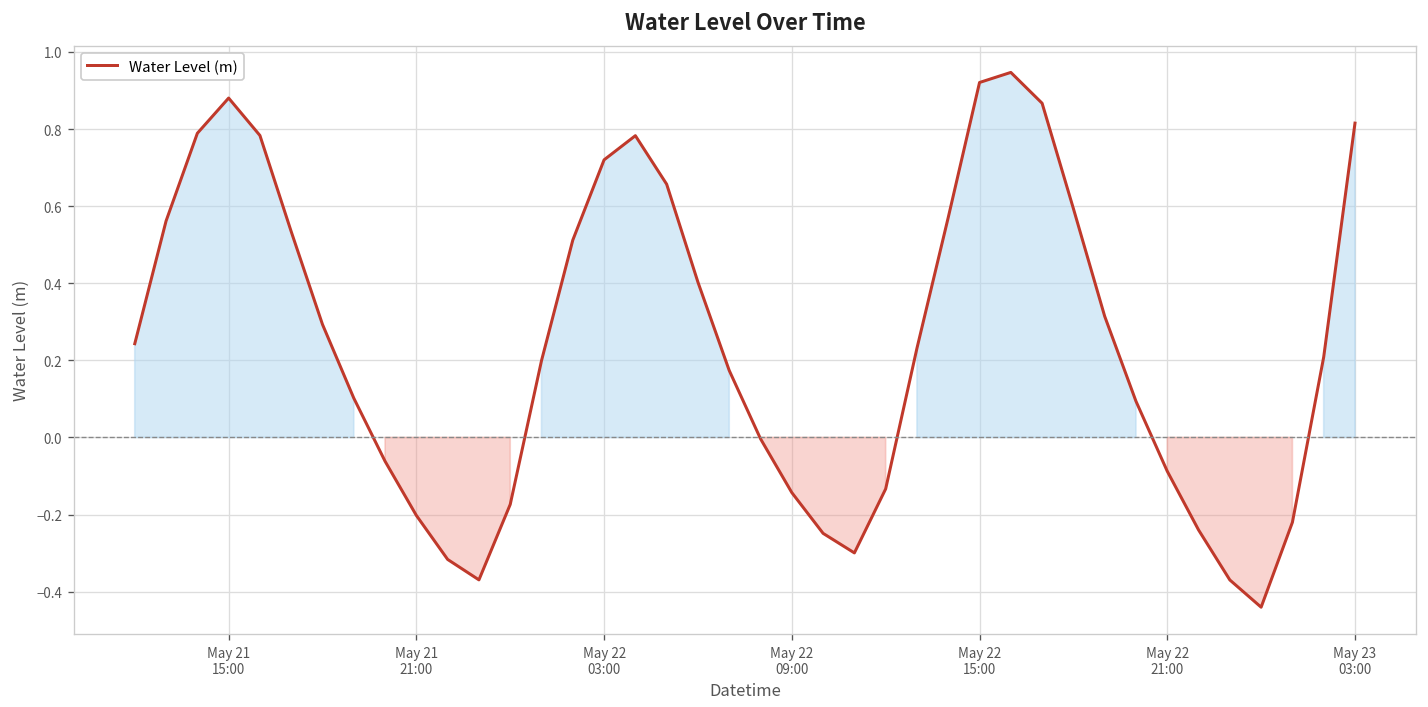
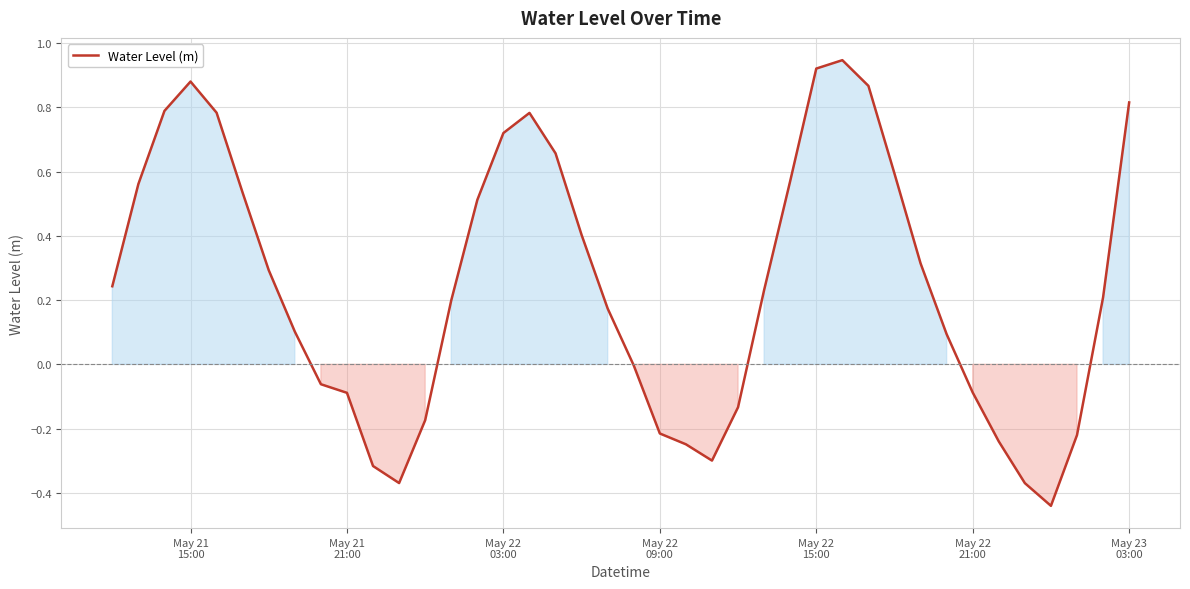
  {
    "May 21 15:00": 0.88,
-   "May 21 21:00": -0.20,
+   "May 21 21:00": -0.09,
    "May 22 03:00": 0.72,
-   "May 22 09:00": -0.14,
+   "May 22 09:00": -0.22,
    "May 22 15:00": 0.92,
    "May 22 21:00": -0.09,
    "May 23 03:00": 0.82
  }
